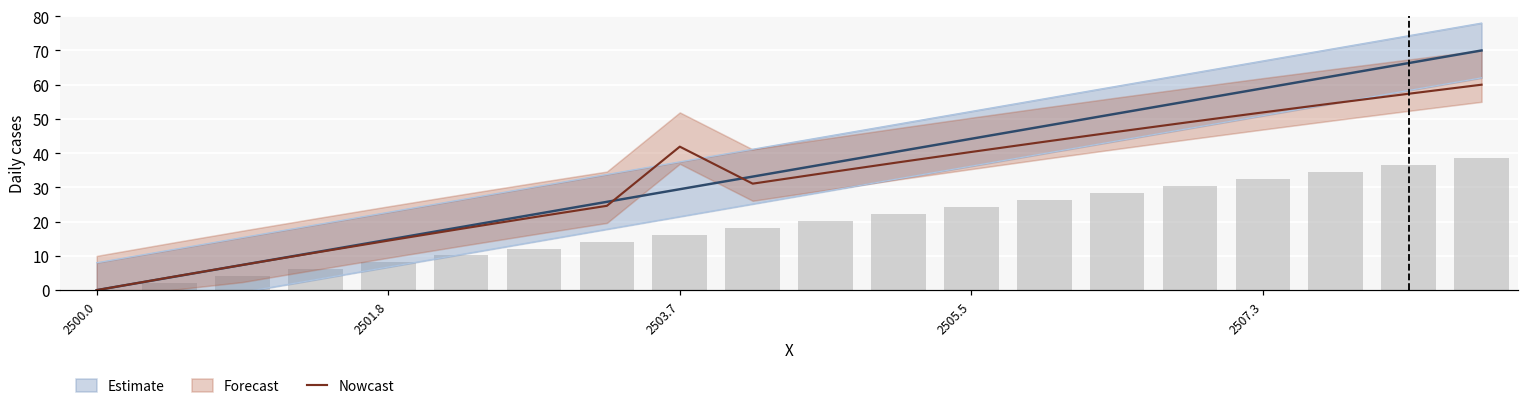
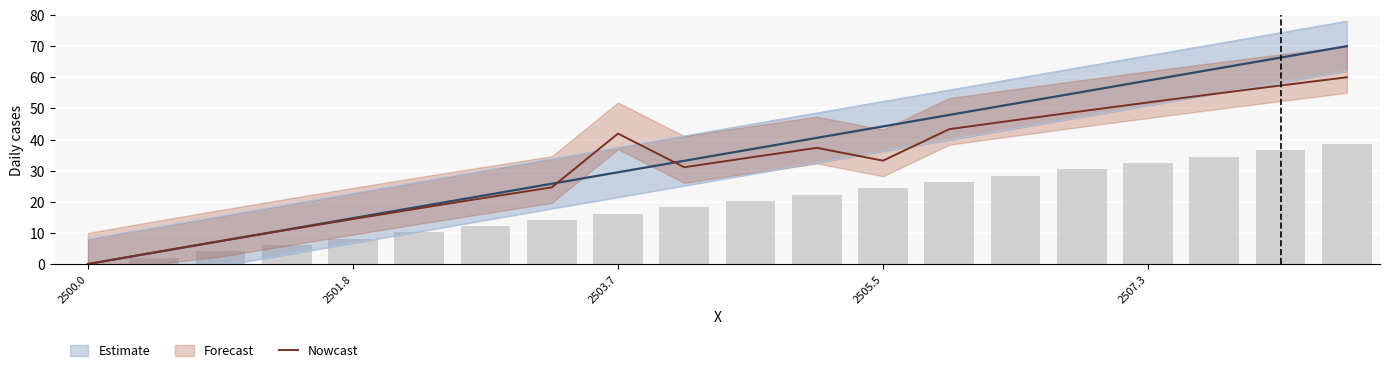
  {
    "Nowcast": {
      "2503.7": 42,
-     "2505.5": 40,
+     "2505.5": 33,
      "2507.3": 52
    }
  }
